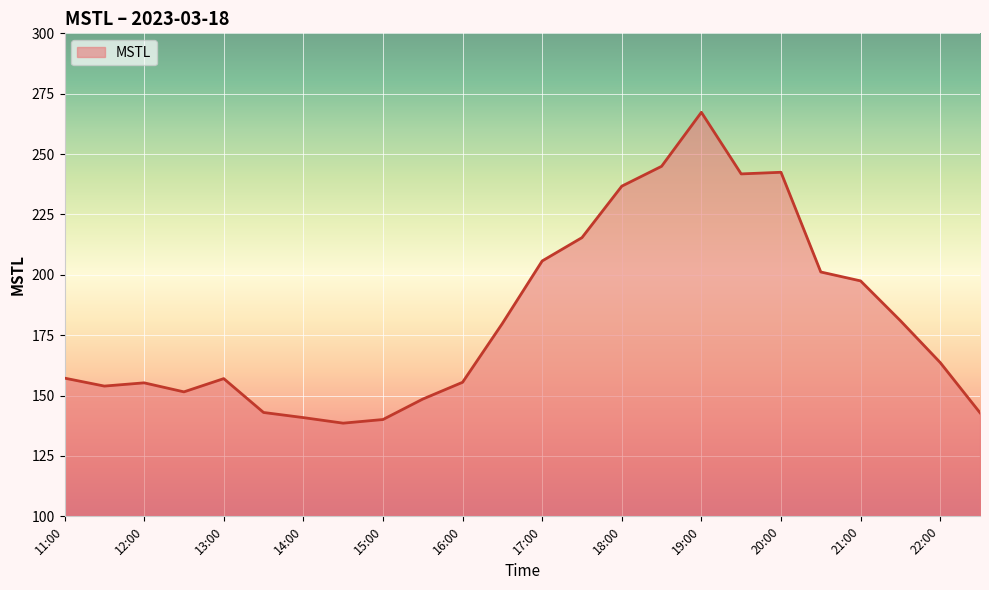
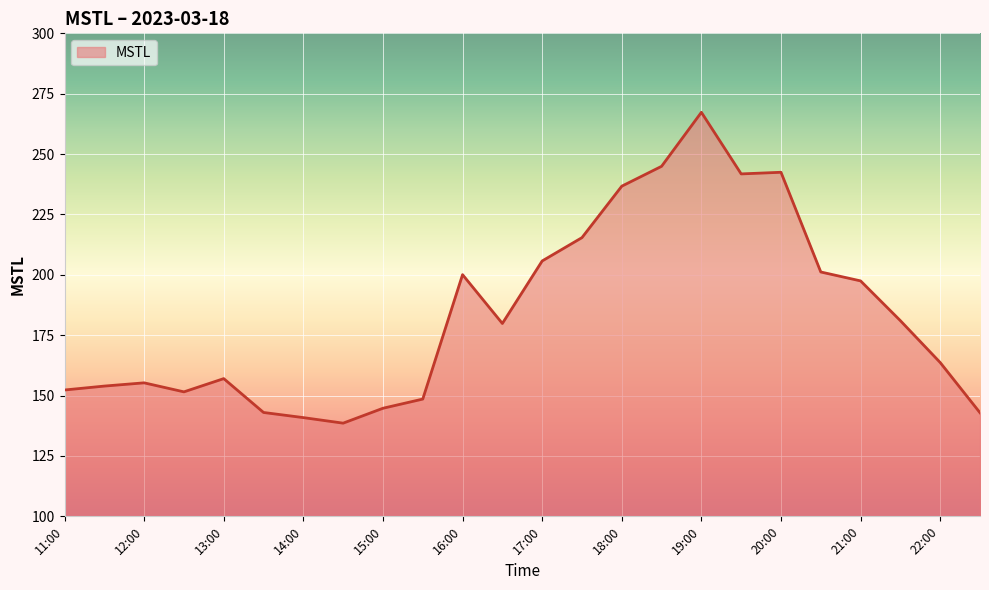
  {
-   "11:00": 157,
+   "11:00": 152,
    "12:00": 155,
    "13:00": 157,
    "14:00": 141,
-   "15:00": 140,
-   "16:00": 156,
+   "15:00": 145,
+   "16:00": 200,
    "17:00": 206,
    "18:00": 237,
    "19:00": 267,
    "20:00": 242,
    "21:00": 197,
    "22:00": 164
  }
